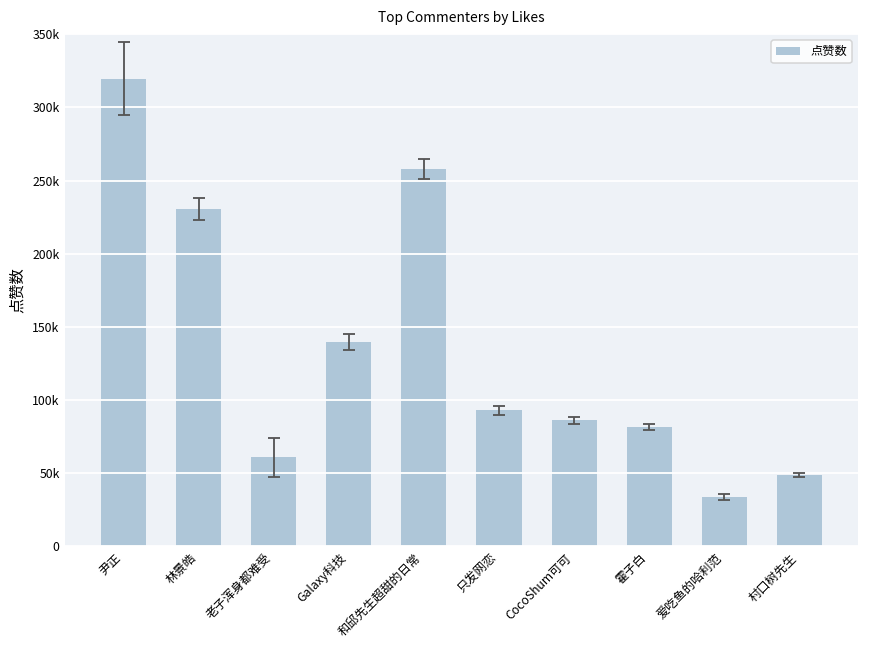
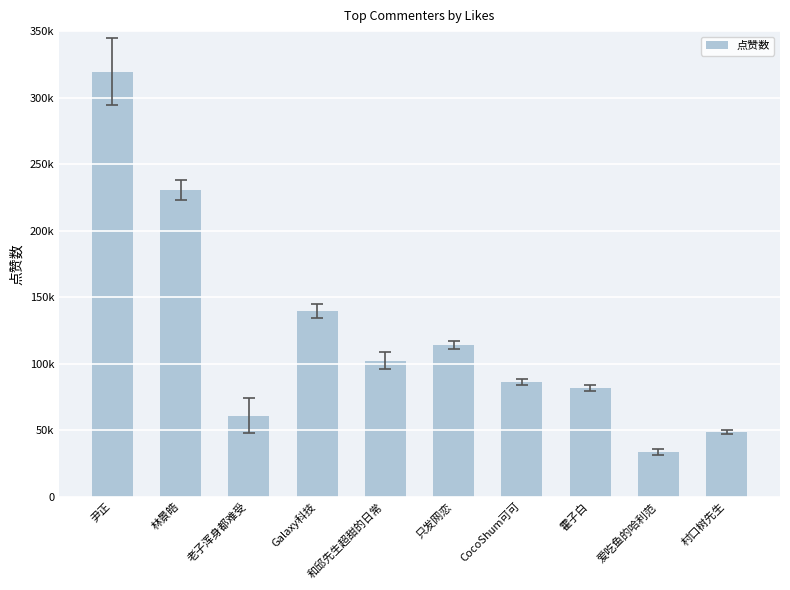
  {
    "点赞数": {
      "尹正": 320000,
      "林景皓": 230000,
      "老子浑身都难受": 61000,
      "Galaxy科技": 140000,
-     "和邱先生超甜的日常": 258000,
-     "只发网恋": 93000,
+     "和邱先生超甜的日常": 102000,
+     "只发网恋": 114000,
      "CocoShum可可": 86000,
      "霍子白": 81000,
      "爱吃鱼的哈利范": 34000,
      "村口树先生": 48000
    }
  }
